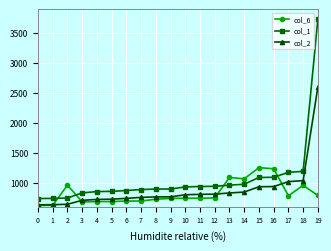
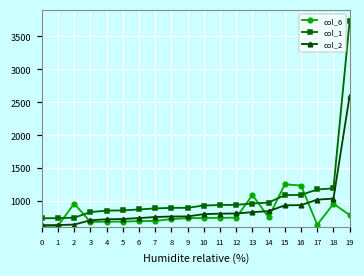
  {
    "col_6": {
      "2": 1000,
      "6": 700,
      "7": 700,
      "10": 700,
      "11": 700,
      "12": 700,
      "13": 1100,
-     "14": 1100,
+     "14": 800,
      "15": 1300,
      "16": 1200,
-     "17": 800,
+     "17": 600,
      "18": 1000,
      "19": 800
    }
  }
